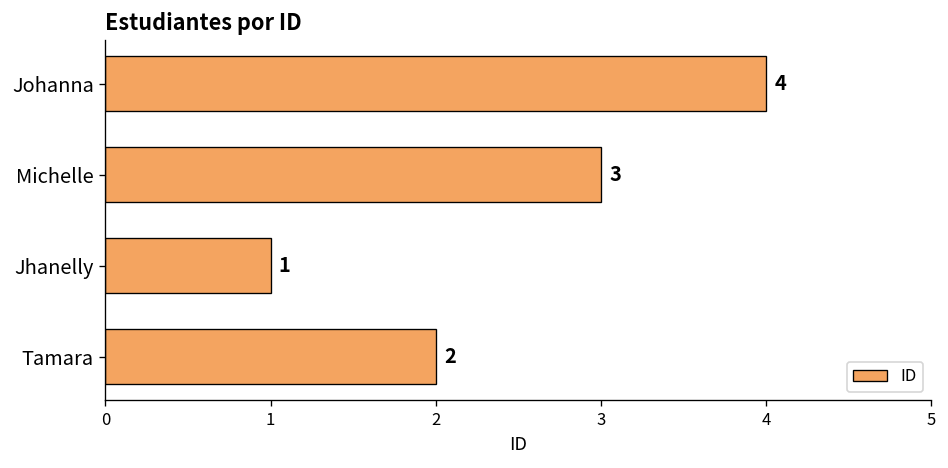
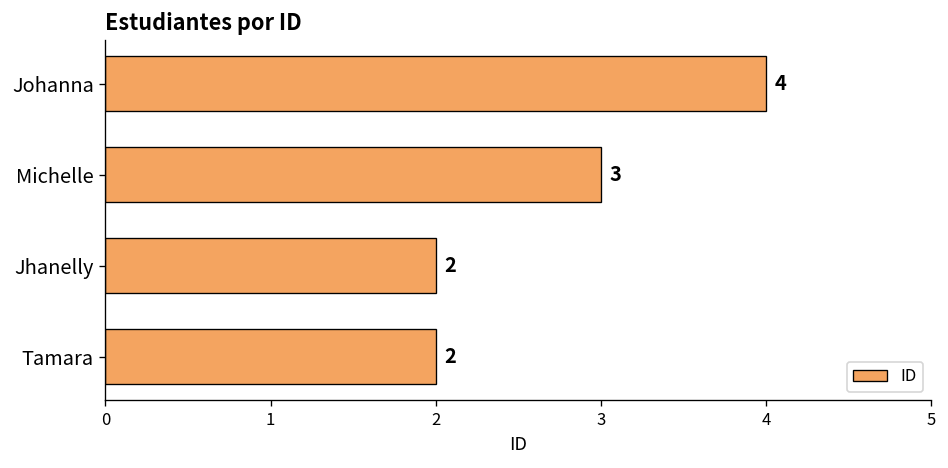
  {
    "Johanna": 4,
    "Michelle": 3,
-   "Jhanelly": 1,
+   "Jhanelly": 2,
    "Tamara": 2
  }
